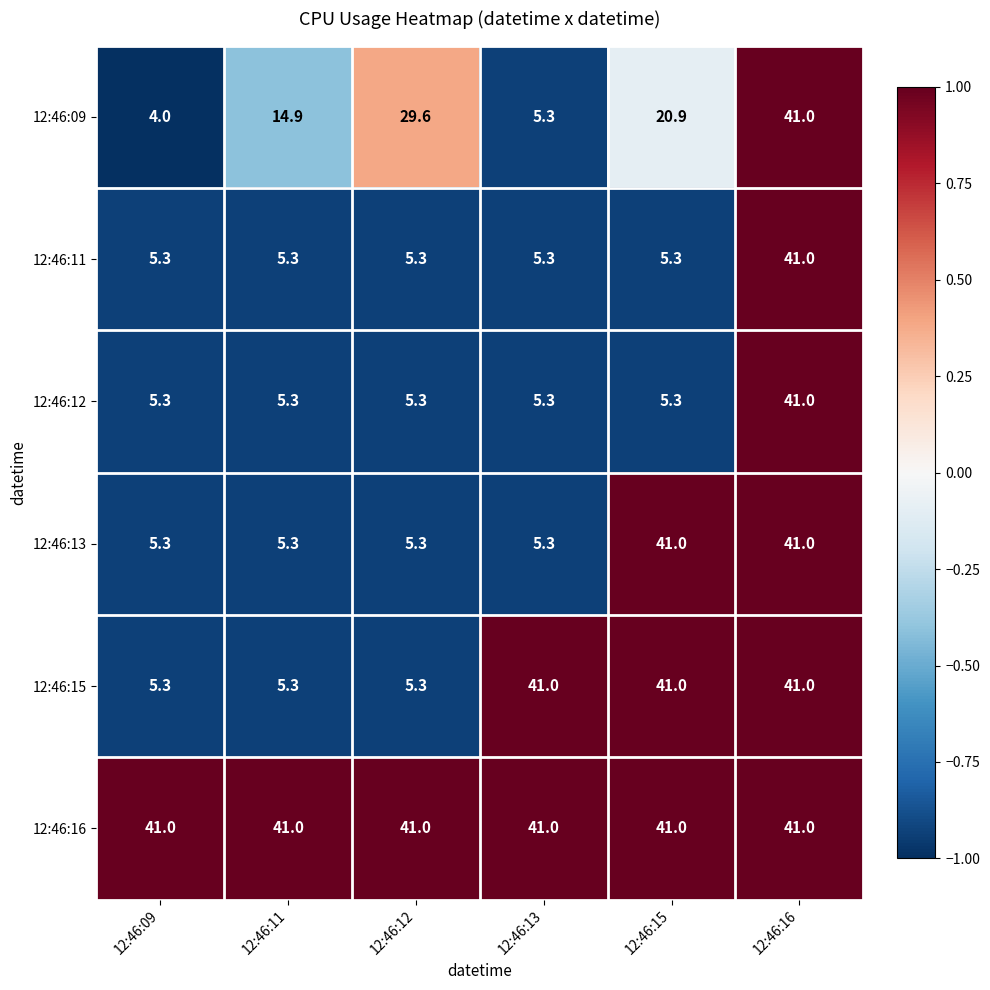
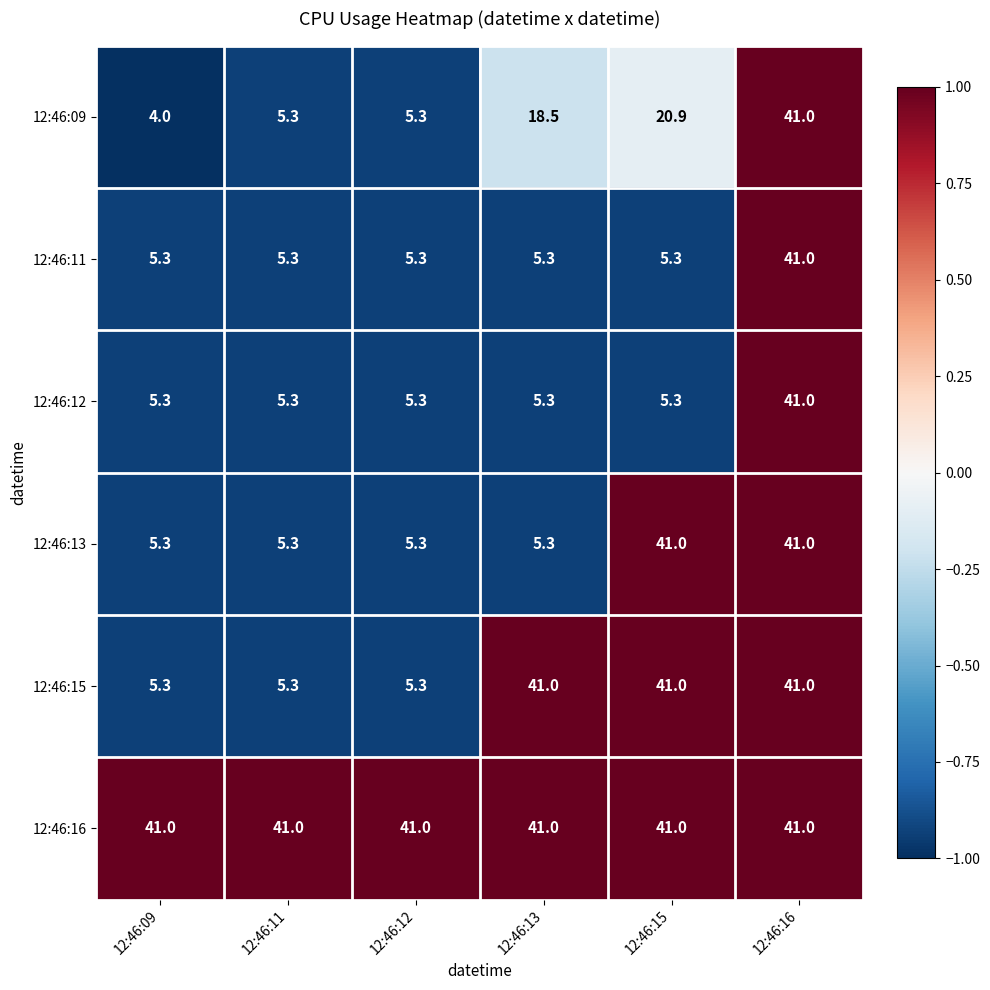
  {
    "12:46:09": {
      "12:46:09": 4.0,
-     "12:46:11": 14.9,
-     "12:46:12": 29.6,
-     "12:46:13": 5.3,
+     "12:46:11": 5.3,
+     "12:46:12": 5.3,
+     "12:46:13": 18.5,
      "12:46:15": 20.9,
      "12:46:16": 41.0
    },
    "12:46:11": {
      "12:46:09": 5.3,
      "12:46:11": 5.3,
      "12:46:12": 5.3,
      "12:46:13": 5.3,
      "12:46:15": 5.3,
      "12:46:16": 41.0
    },
    "12:46:12": {
      "12:46:09": 5.3,
      "12:46:11": 5.3,
      "12:46:12": 5.3,
      "12:46:13": 5.3,
      "12:46:15": 5.3,
      "12:46:16": 41.0
    },
    "12:46:13": {
      "12:46:09": 5.3,
      "12:46:11": 5.3,
      "12:46:12": 5.3,
      "12:46:13": 5.3,
      "12:46:15": 41.0,
      "12:46:16": 41.0
    },
    "12:46:15": {
      "12:46:09": 5.3,
      "12:46:11": 5.3,
      "12:46:12": 5.3,
      "12:46:13": 41.0,
      "12:46:15": 41.0,
      "12:46:16": 41.0
    },
    "12:46:16": {
      "12:46:09": 41.0,
      "12:46:11": 41.0,
      "12:46:12": 41.0,
      "12:46:13": 41.0,
      "12:46:15": 41.0,
      "12:46:16": 41.0
    }
  }
